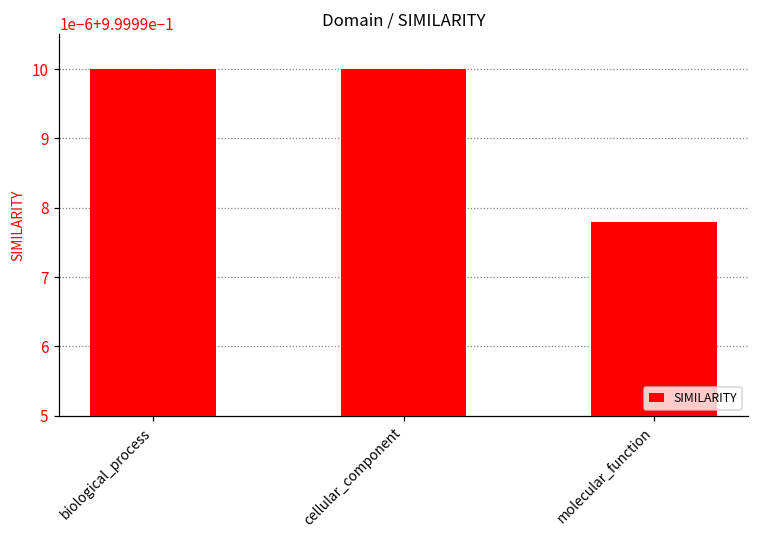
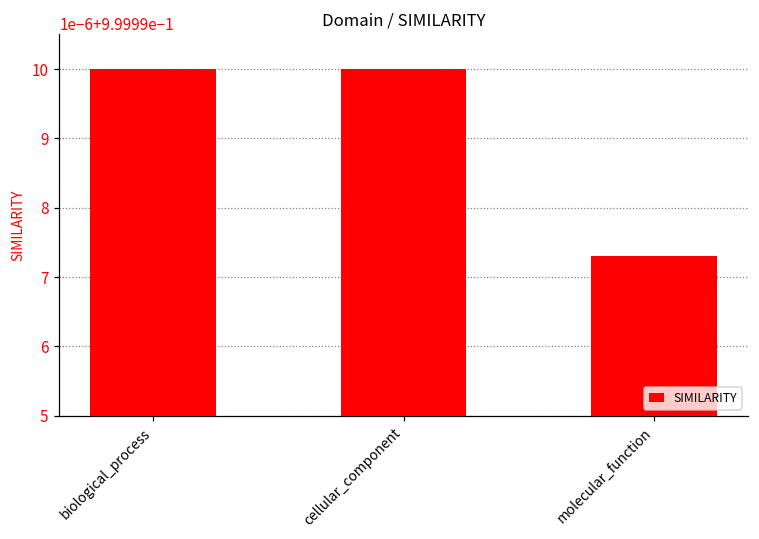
  {
    "biological_process": 1.0000000,
    "cellular_component": 1.0000000,
-   "molecular_function": 0.9999978
+   "molecular_function": 0.9999973
  }
